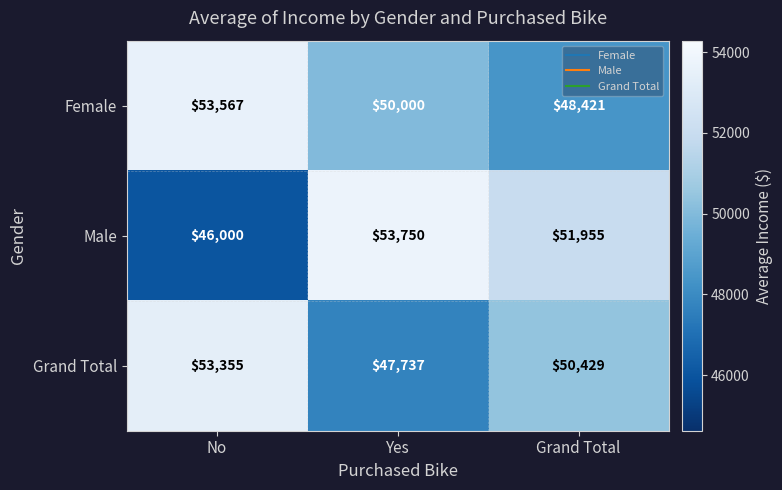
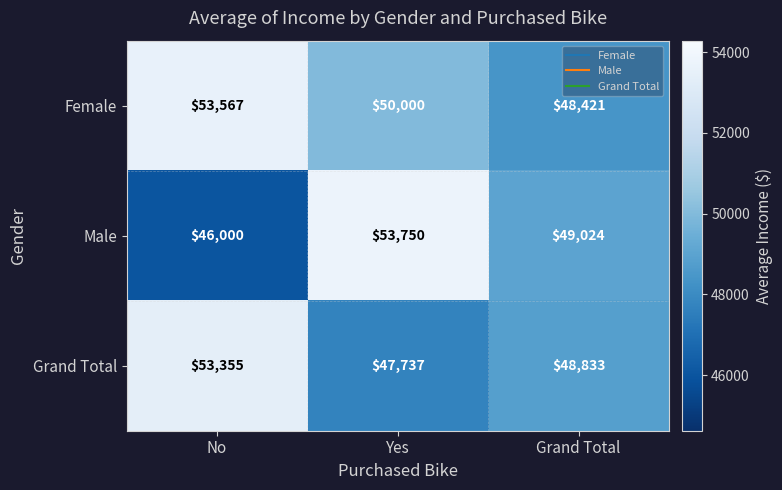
  {
    "Female": {
      "No": "$53,567",
      "Yes": "$50,000",
      "Grand Total": "$48,421"
    },
    "Male": {
      "No": "$46,000",
      "Yes": "$53,750",
-     "Grand Total": "$51,955"
+     "Grand Total": "$49,024"
    },
    "Grand Total": {
      "No": "$53,355",
      "Yes": "$47,737",
-     "Grand Total": "$50,429"
+     "Grand Total": "$48,833"
    }
  }
